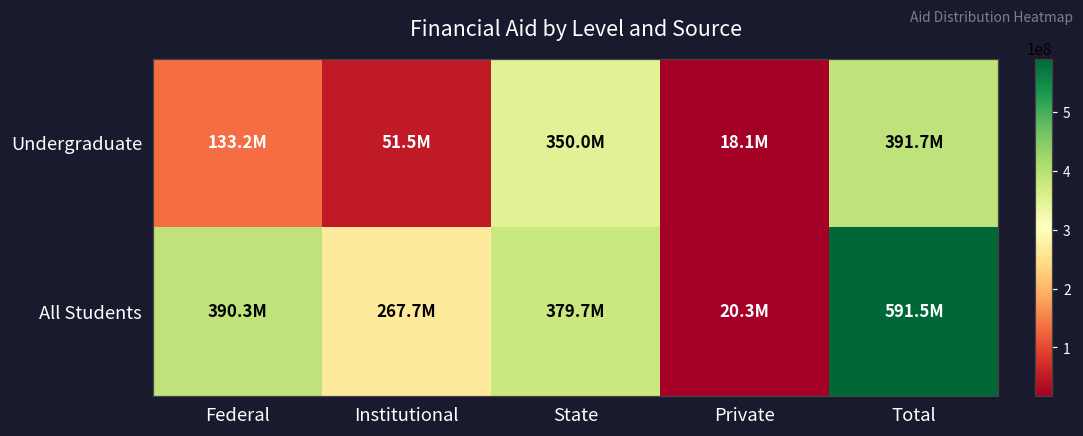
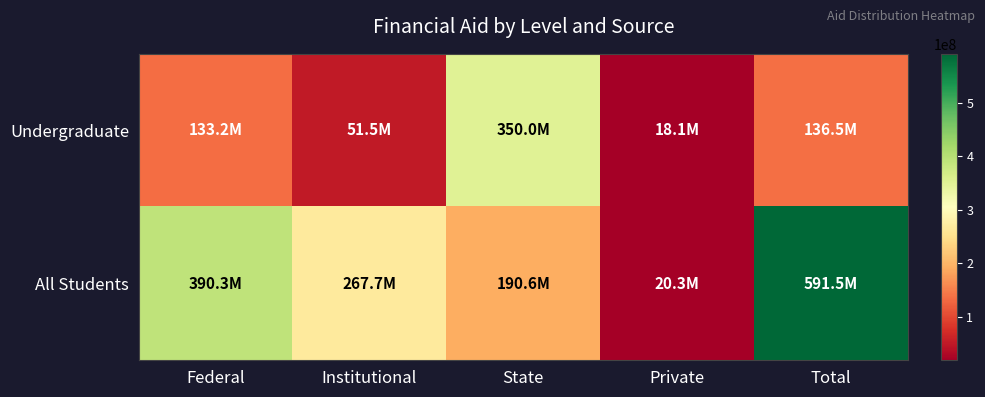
  {
    "Undergraduate": {
      "Federal": "133.2M",
      "Institutional": "51.5M",
      "State": "350.0M",
      "Private": "18.1M",
-     "Total": "391.7M"
+     "Total": "136.5M"
    },
    "All Students": {
      "Federal": "390.3M",
      "Institutional": "267.7M",
-     "State": "379.7M",
+     "State": "190.6M",
      "Private": "20.3M",
      "Total": "591.5M"
    }
  }
